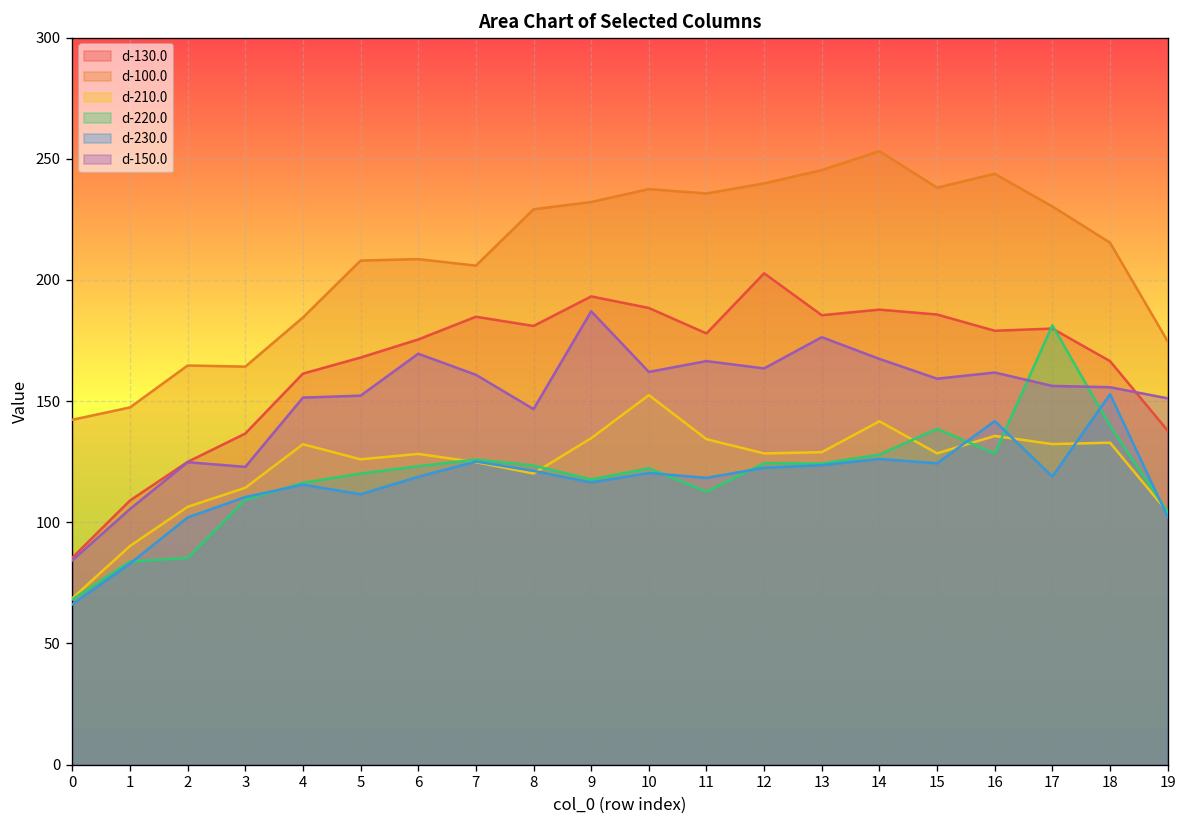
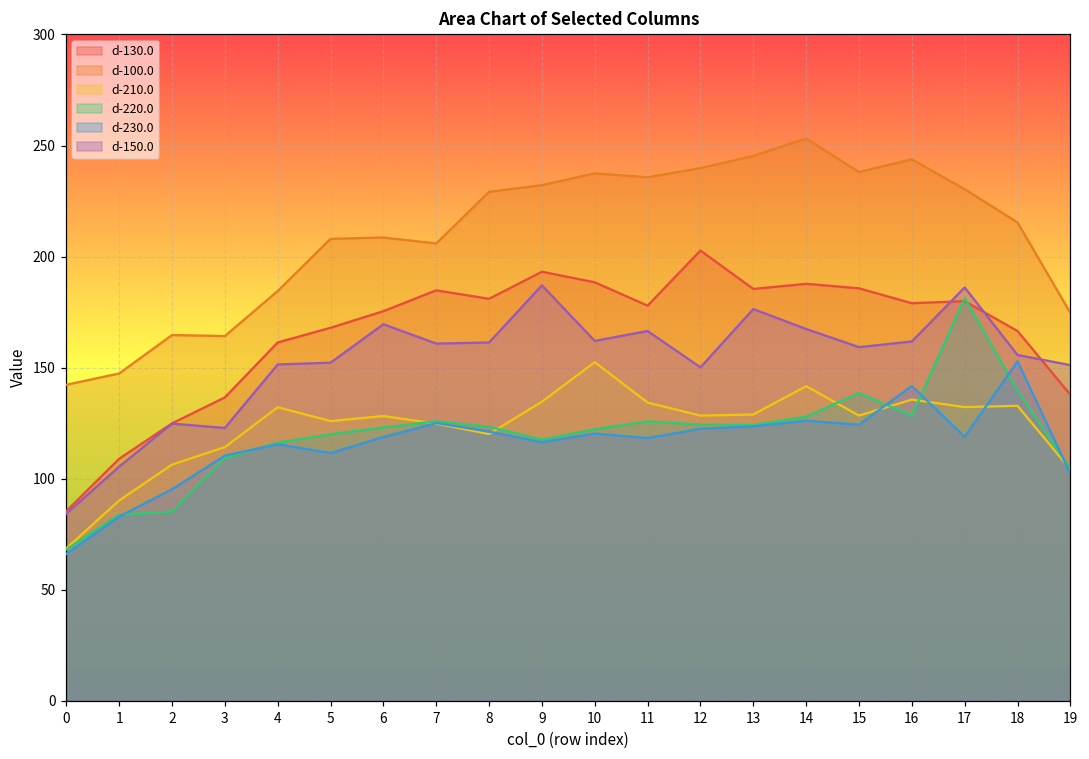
  {
    "d-220.0": {
      "2": 85,
      "5": 120,
      "6": 123,
      "8": 123,
      "10": 122,
-     "11": 113,
+     "11": 126,
      "12": 124,
      "14": 128,
      "15": 139,
      "16": 128,
      "17": 181,
      "18": 140
    },
    "d-230.0": {
      "0": 66,
-     "2": 102,
+     "2": 95,
      "5": 112,
      "6": 119,
      "10": 120,
      "11": 118,
      "12": 123,
      "14": 126,
      "15": 124,
      "16": 142,
      "17": 119,
      "18": 153,
      "19": 102
    },
    "d-150.0": {
      "1": 105,
      "3": 123,
      "4": 151,
      "5": 152,
      "6": 170,
      "7": 161,
-     "8": 147,
+     "8": 161,
      "9": 187,
      "10": 162,
      "11": 167,
-     "12": 163,
+     "12": 150,
      "13": 176,
      "14": 167,
      "15": 159,
      "16": 162,
-     "17": 156,
+     "17": 186,
      "18": 156,
      "19": 151
    }
  }
